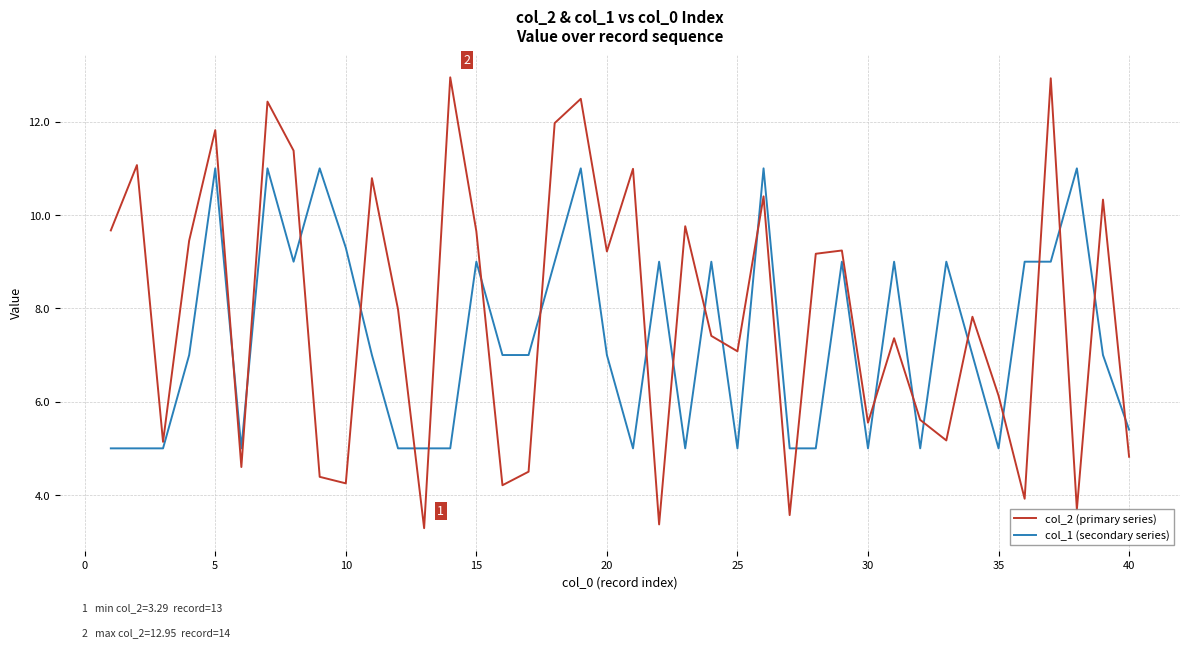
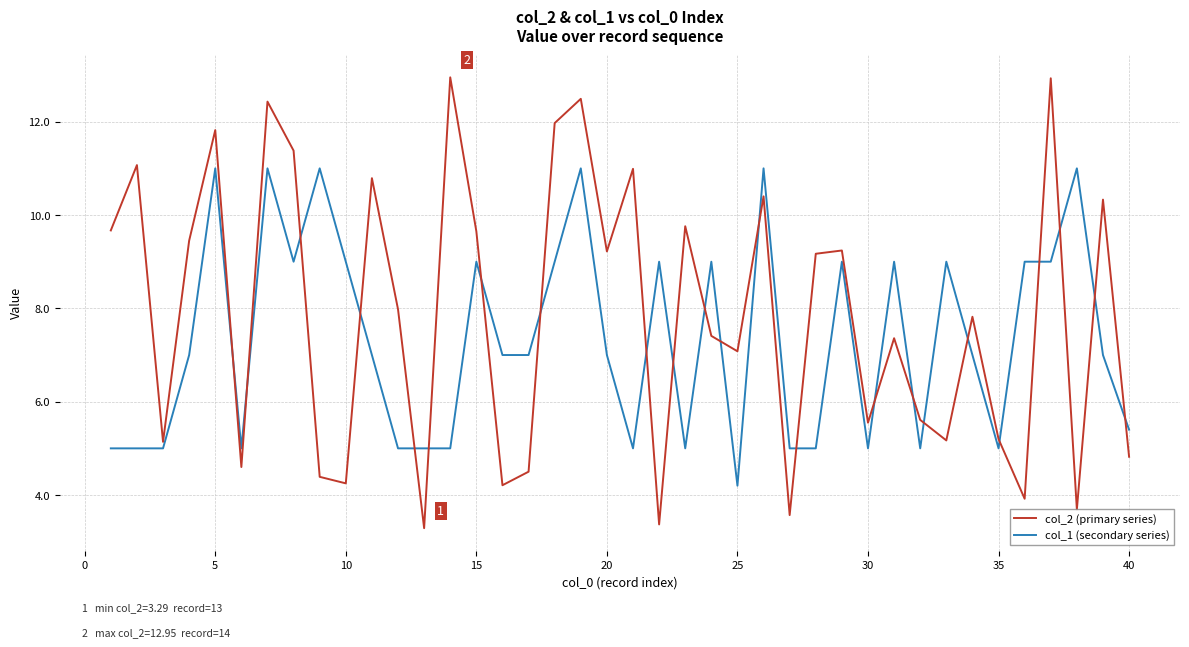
  {
    "col_2 (primary series)": {
      "5": 11.8,
      "10": 4.3,
      "15": 9.7,
      "20": 9.2,
      "25": 7.1,
      "30": 5.6,
-     "35": 6.1,
+     "35": 5.2,
      "40": 4.8
    },
    "col_1 (secondary series)": {
      "5": 11.0,
-     "10": 9.3,
+     "10": 9.0,
      "15": 9.0,
      "20": 7.0,
-     "25": 5.0,
+     "25": 4.2,
      "30": 5.0,
      "35": 5.0,
      "40": 5.4
    }
  }
